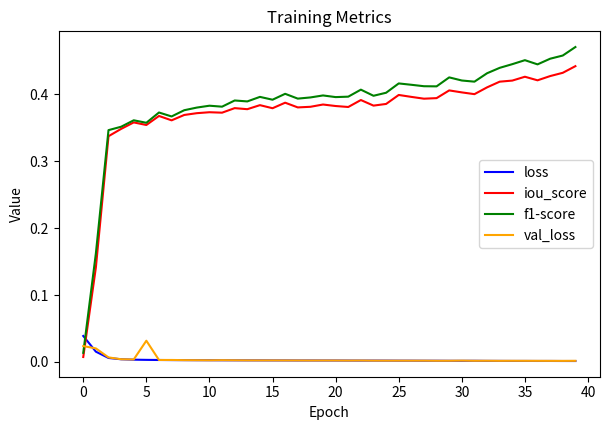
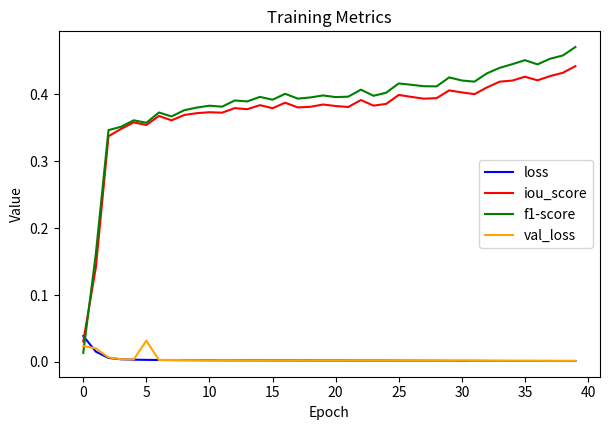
  {
    "loss": {
      "0": 0.04,
      "5": 0.00
    },
    "iou_score": {
-     "0": 0.01,
+     "0": 0.03,
      "10": 0.37,
      "15": 0.38,
      "20": 0.38,
      "25": 0.40,
      "30": 0.40,
      "35": 0.43
    },
    "f1-score": {
      "0": 0.01,
      "10": 0.38,
      "15": 0.39,
      "20": 0.40,
      "25": 0.42,
      "30": 0.42,
      "35": 0.45
    },
    "val_loss": {
      "0": 0.02,
      "5": 0.03
    }
  }
